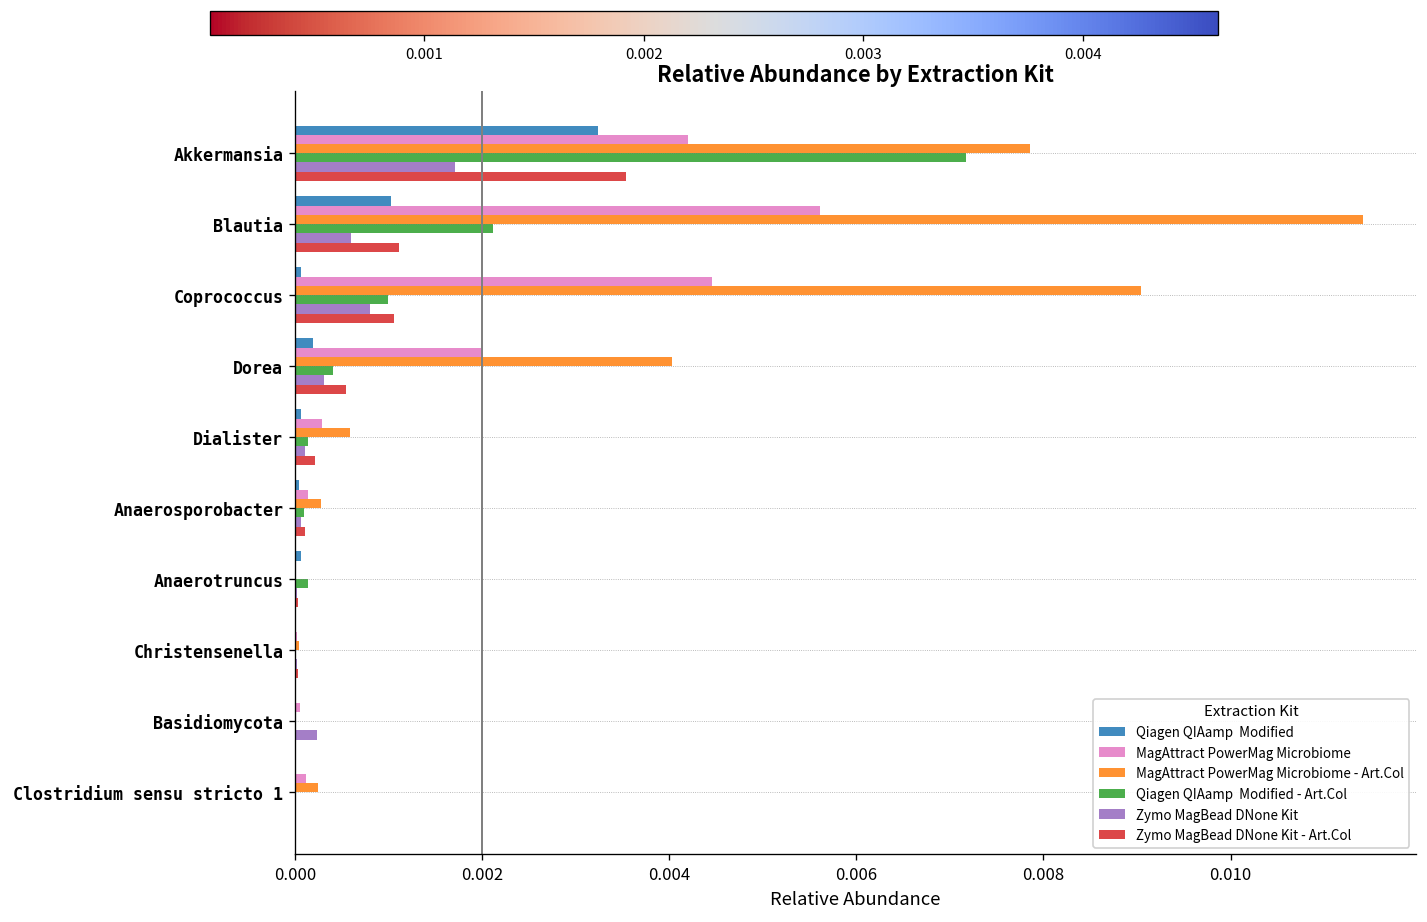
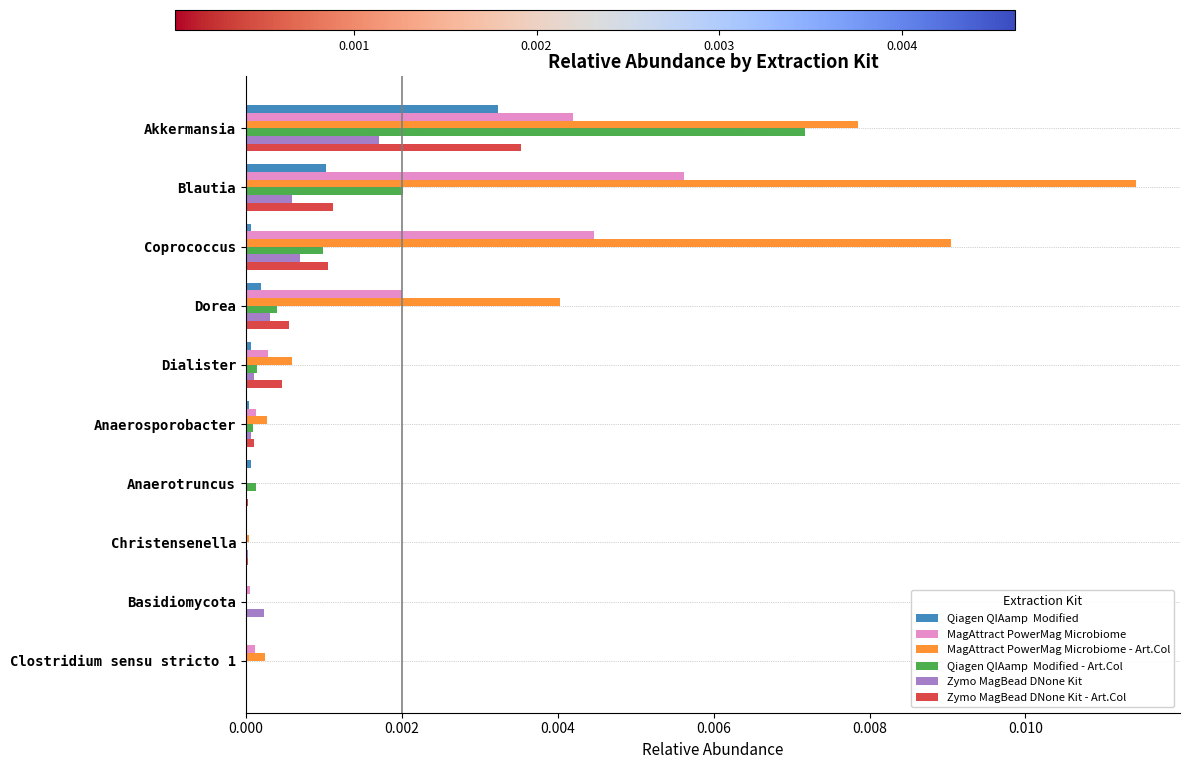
  {
    "Qiagen QIAamp Modified": {
      "Akkermansia": 0.0032,
      "Blautia": 0.0010,
      "Coprococcus": 0.0001,
      "Dorea": 0.0002,
      "Dialister": 0.0001,
      "Anaerosporobacter": 0.0000,
      "Anaerotruncus": 0.0001,
      "Basidiomycota": 0.0000,
      "Clostridium sensu stricto 1": 0.0000
    },
    "MagAttract PowerMag Microbiome": {
      "Akkermansia": 0.0042,
      "Blautia": 0.0056,
      "Coprococcus": 0.0045,
      "Dorea": 0.0020,
      "Dialister": 0.0003,
      "Anaerosporobacter": 0.0001,
      "Basidiomycota": 0.0001,
      "Clostridium sensu stricto 1": 0.0001
    },
    "MagAttract PowerMag Microbiome - Art.Col": {
      "Akkermansia": 0.0079,
      "Blautia": 0.0114,
      "Coprococcus": 0.0090,
      "Dorea": 0.0040,
      "Dialister": 0.0006,
      "Anaerosporobacter": 0.0003,
      "Christensenella": 0.0000,
      "Clostridium sensu stricto 1": 0.0002
    },
    "Qiagen QIAamp Modified - Art.Col": {
      "Akkermansia": 0.0072,
-     "Blautia": 0.0021,
+     "Blautia": 0.0020,
      "Coprococcus": 0.0010,
      "Dorea": 0.0004,
      "Dialister": 0.0001,
      "Anaerosporobacter": 0.0001,
      "Anaerotruncus": 0.0001,
      "Basidiomycota": 0.0000,
      "Clostridium sensu stricto 1": 0.0000
    },
    "Zymo MagBead DNone Kit": {
      "Akkermansia": 0.0017,
      "Blautia": 0.0006,
-     "Coprococcus": 0.0008,
+     "Coprococcus": 0.0007,
      "Dorea": 0.0003,
      "Dialister": 0.0001,
      "Anaerosporobacter": 0.0001,
      "Basidiomycota": 0.0002
    },
    "Zymo MagBead DNone Kit - Art.Col": {
      "Akkermansia": 0.0035,
      "Blautia": 0.0011,
      "Coprococcus": 0.0011,
      "Dorea": 0.0005,
-     "Dialister": 0.0002,
+     "Dialister": 0.0005,
      "Anaerosporobacter": 0.0001,
      "Anaerotruncus": 0.0000,
      "Christensenella": 0.0000,
      "Basidiomycota": 0.0000
    }
  }
